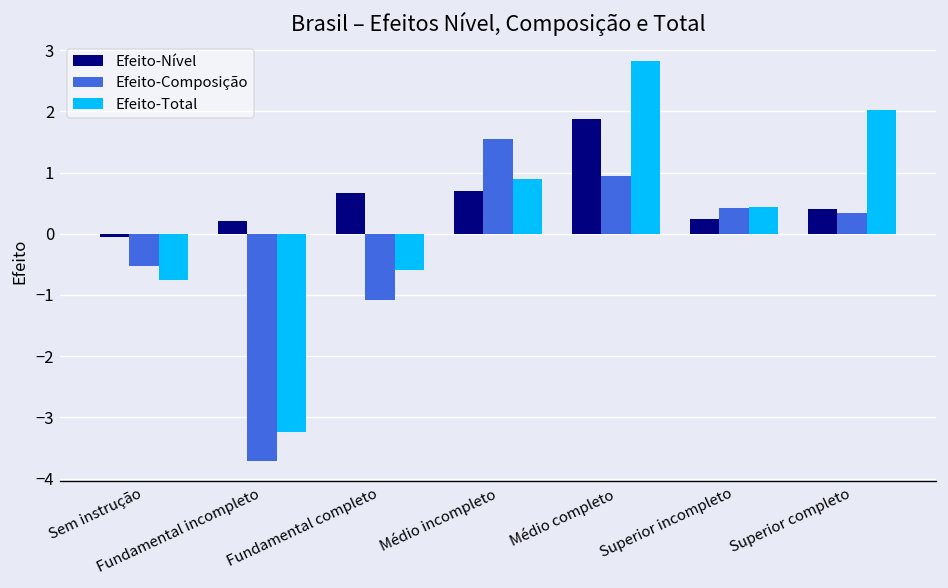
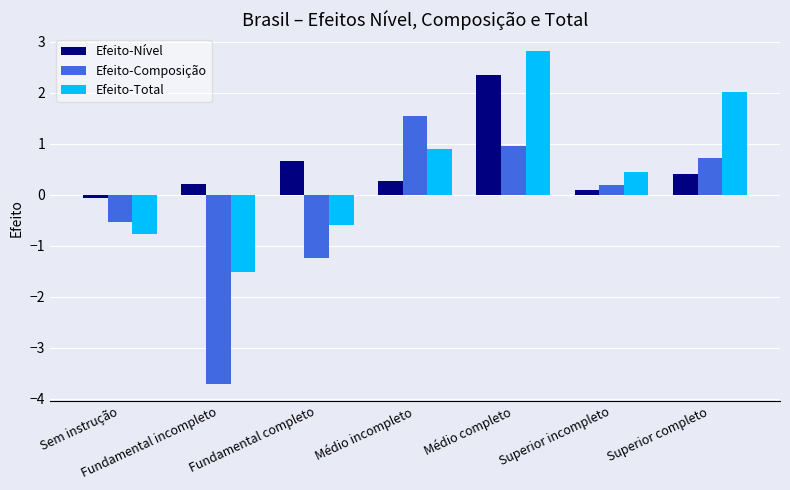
  {
    "Efeito-Nível": {
      "Sem instrução": -0.1,
      "Fundamental incompleto": 0.2,
      "Fundamental completo": 0.7,
-     "Médio incompleto": 0.7,
-     "Médio completo": 1.9,
-     "Superior incompleto": 0.2,
+     "Médio incompleto": 0.3,
+     "Médio completo": 2.4,
+     "Superior incompleto": 0.1,
      "Superior completo": 0.4
    },
    "Efeito-Composição": {
      "Sem instrução": -0.5,
      "Fundamental incompleto": -3.7,
-     "Fundamental completo": -1.1,
+     "Fundamental completo": -1.2,
      "Médio incompleto": 1.5,
      "Médio completo": 1.0,
-     "Superior incompleto": 0.4,
-     "Superior completo": 0.3
+     "Superior incompleto": 0.2,
+     "Superior completo": 0.7
    },
    "Efeito-Total": {
      "Sem instrução": -0.8,
-     "Fundamental incompleto": -3.2,
+     "Fundamental incompleto": -1.5,
      "Fundamental completo": -0.6,
      "Médio incompleto": 0.9,
      "Médio completo": 2.8,
      "Superior incompleto": 0.4,
      "Superior completo": 2.0
    }
  }
